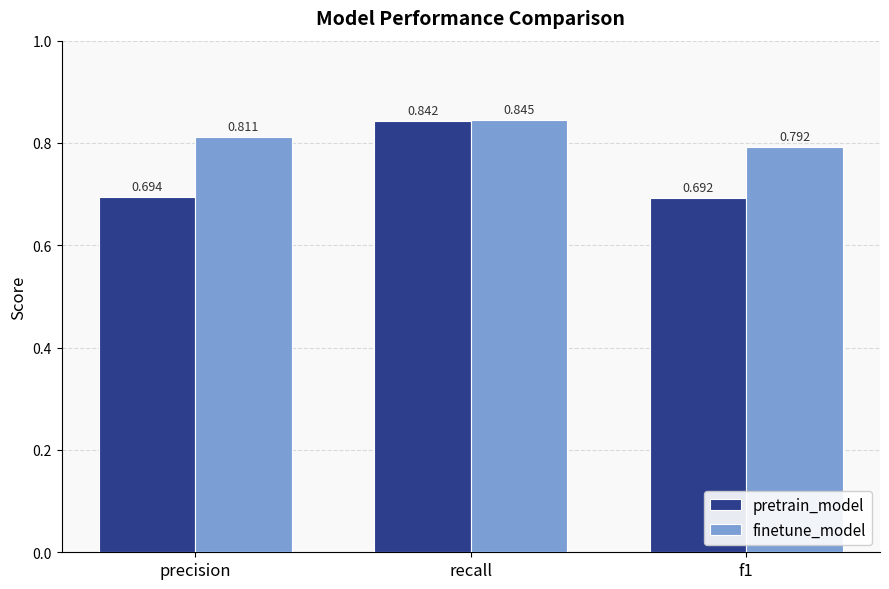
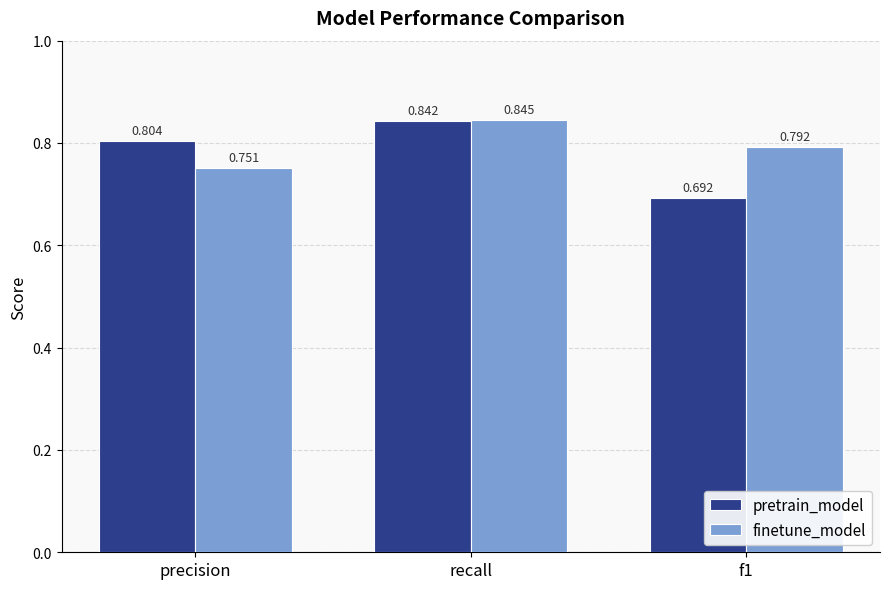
  {
    "pretrain_model": {
-     "precision": 0.694,
+     "precision": 0.804,
      "recall": 0.842,
      "f1": 0.692
    },
    "finetune_model": {
-     "precision": 0.811,
+     "precision": 0.751,
      "recall": 0.845,
      "f1": 0.792
    }
  }
